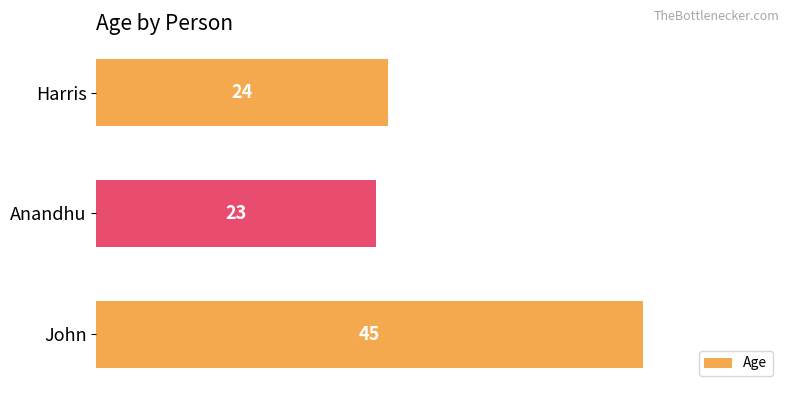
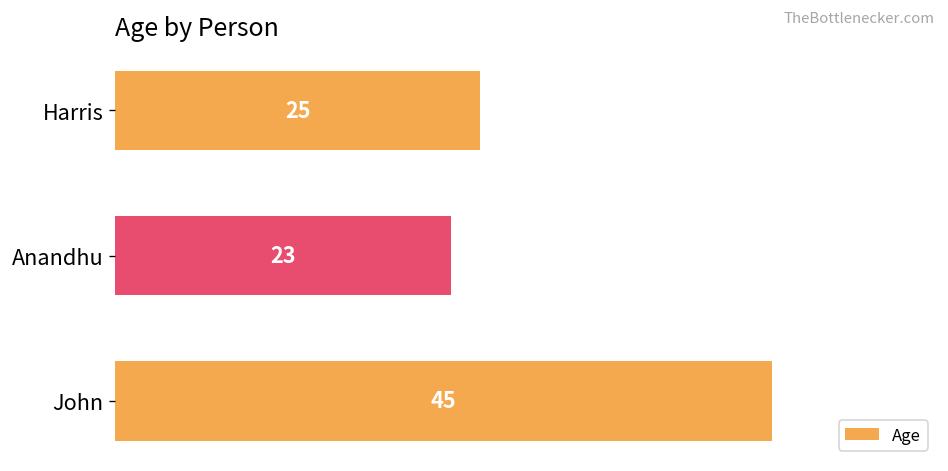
  {
-   "Harris": 24,
+   "Harris": 25,
    "Anandhu": 23,
    "John": 45
  }
